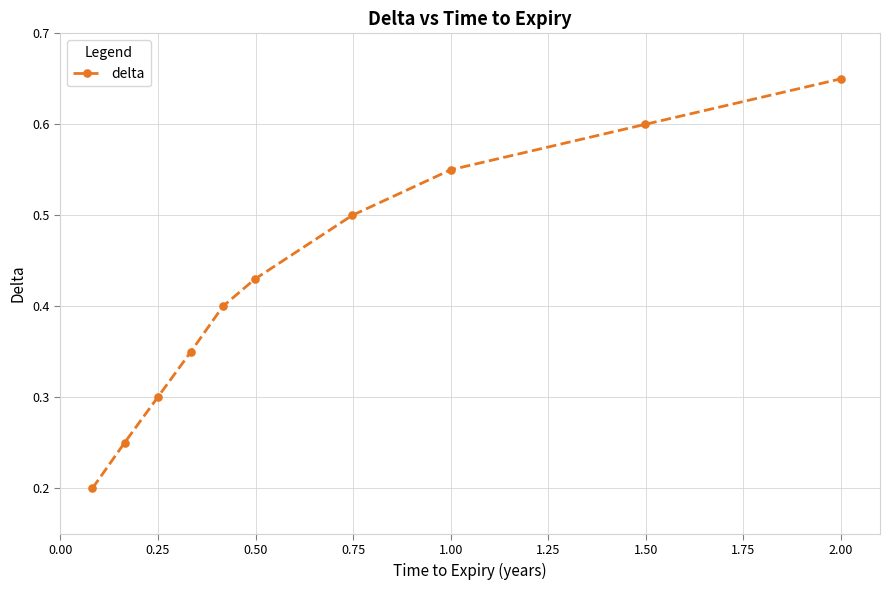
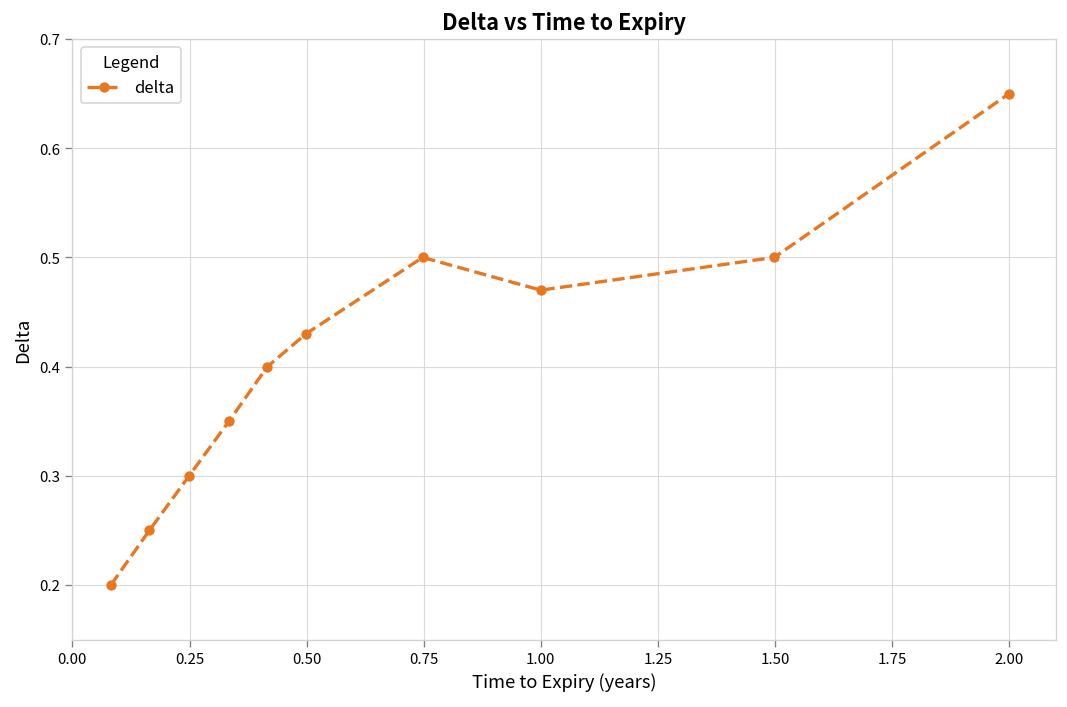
  {
    "0.25": 0.30,
    "0.50": 0.43,
-   "1.00": 0.55,
-   "1.50": 0.6,
+   "1.00": 0.47,
+   "1.50": 0.5,
    "2.00": 0.65
  }
